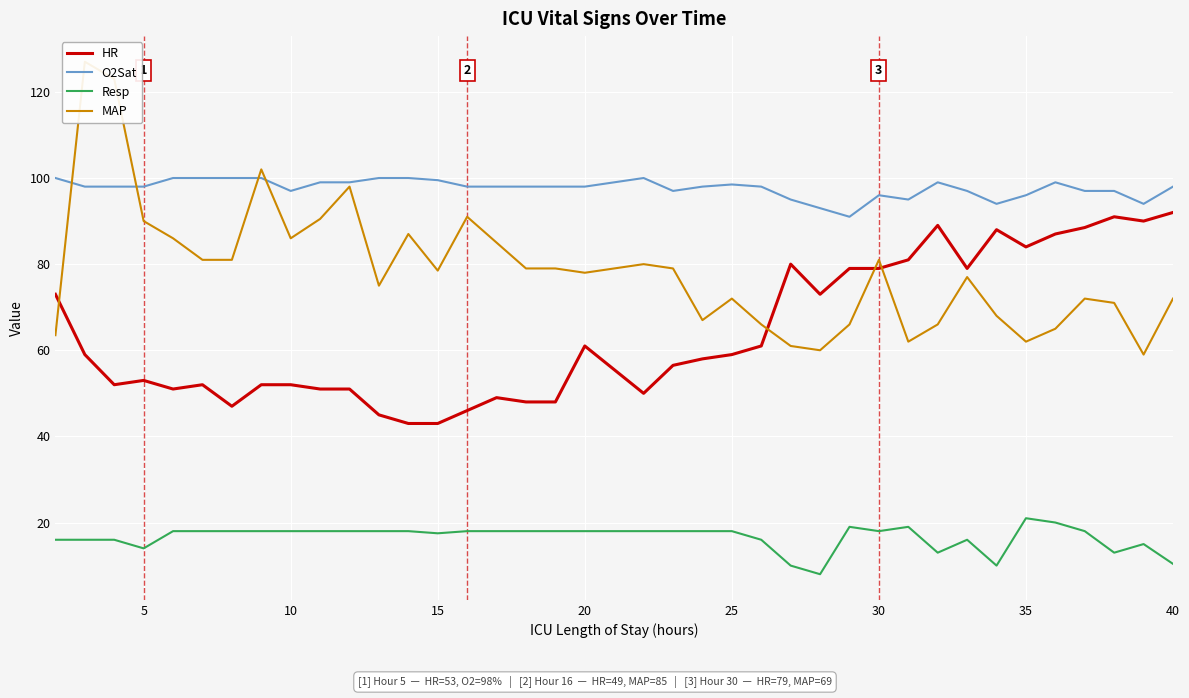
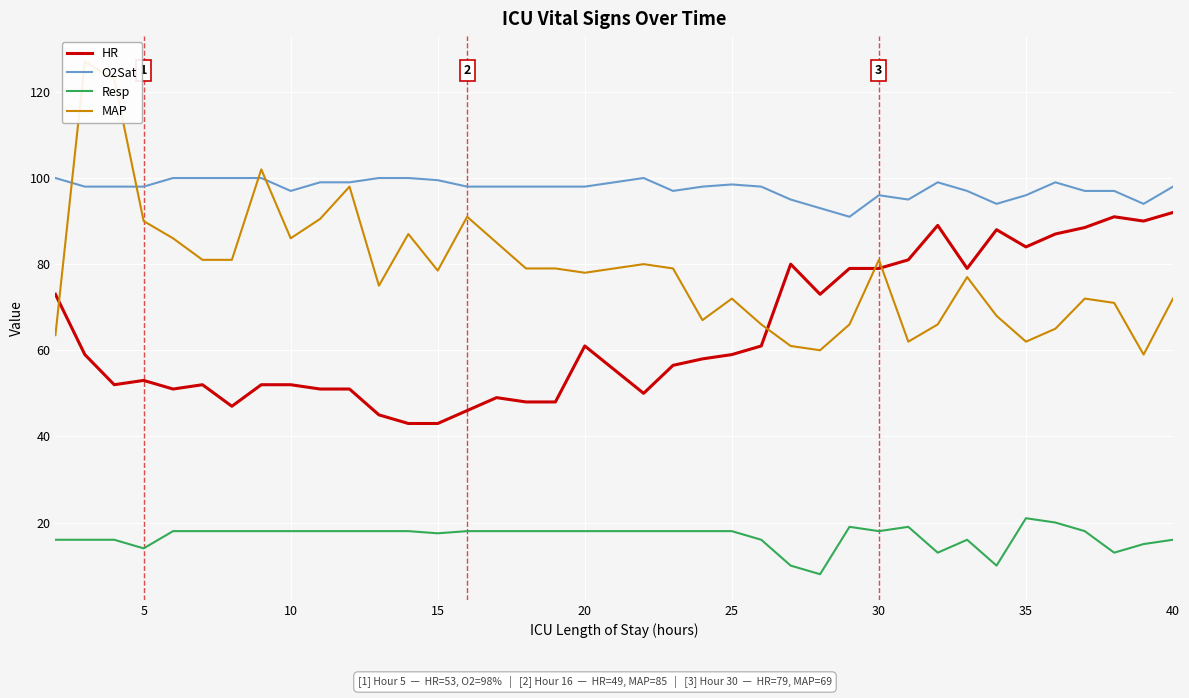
  {
    "HR": {
      "5": 53,
      "10": 52,
      "15": 43,
      "20": 61,
      "25": 59,
      "30": 79,
      "35": 84,
      "40": 92
    },
    "O2Sat": {
      "5": 98,
      "10": 97,
      "15": 100,
      "20": 98,
      "25": 99,
      "30": 96,
      "35": 96,
      "40": 98
    },
    "Resp": {
      "5": 14,
      "10": 18,
      "15": 18,
      "20": 18,
      "25": 18,
      "30": 18,
      "35": 21,
-     "40": 10
+     "40": 16
    },
    "MAP": {
      "5": 90,
      "10": 86,
      "15": 79,
      "20": 78,
      "25": 72,
      "30": 81,
      "35": 62,
      "40": 72
    }
  }
